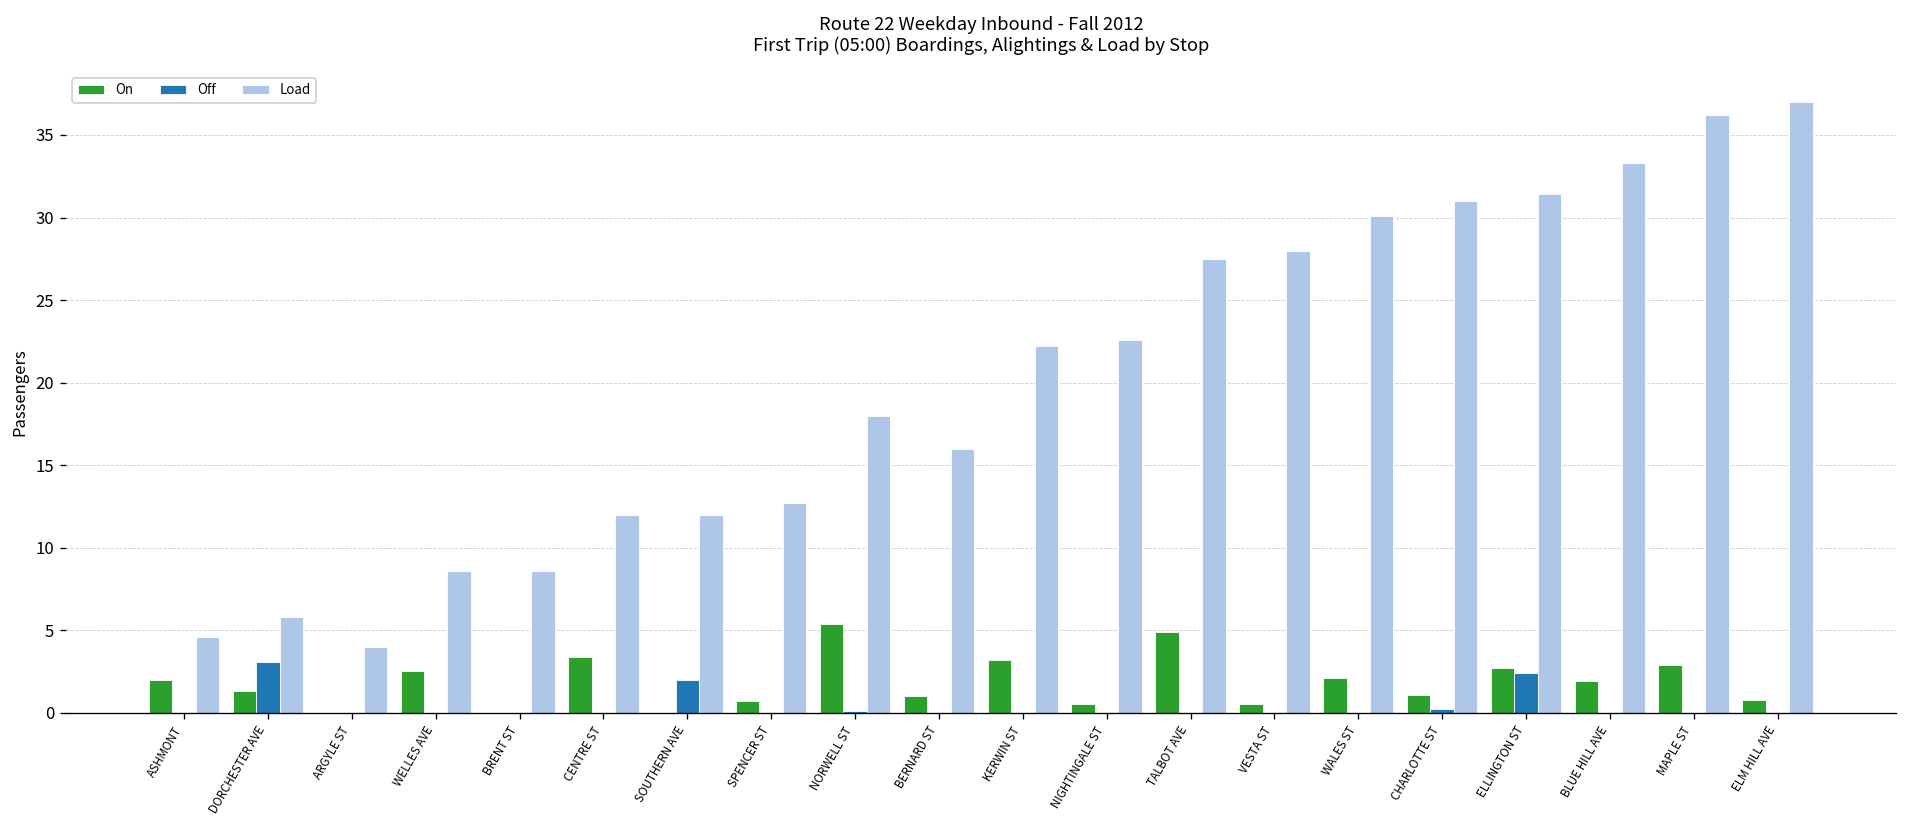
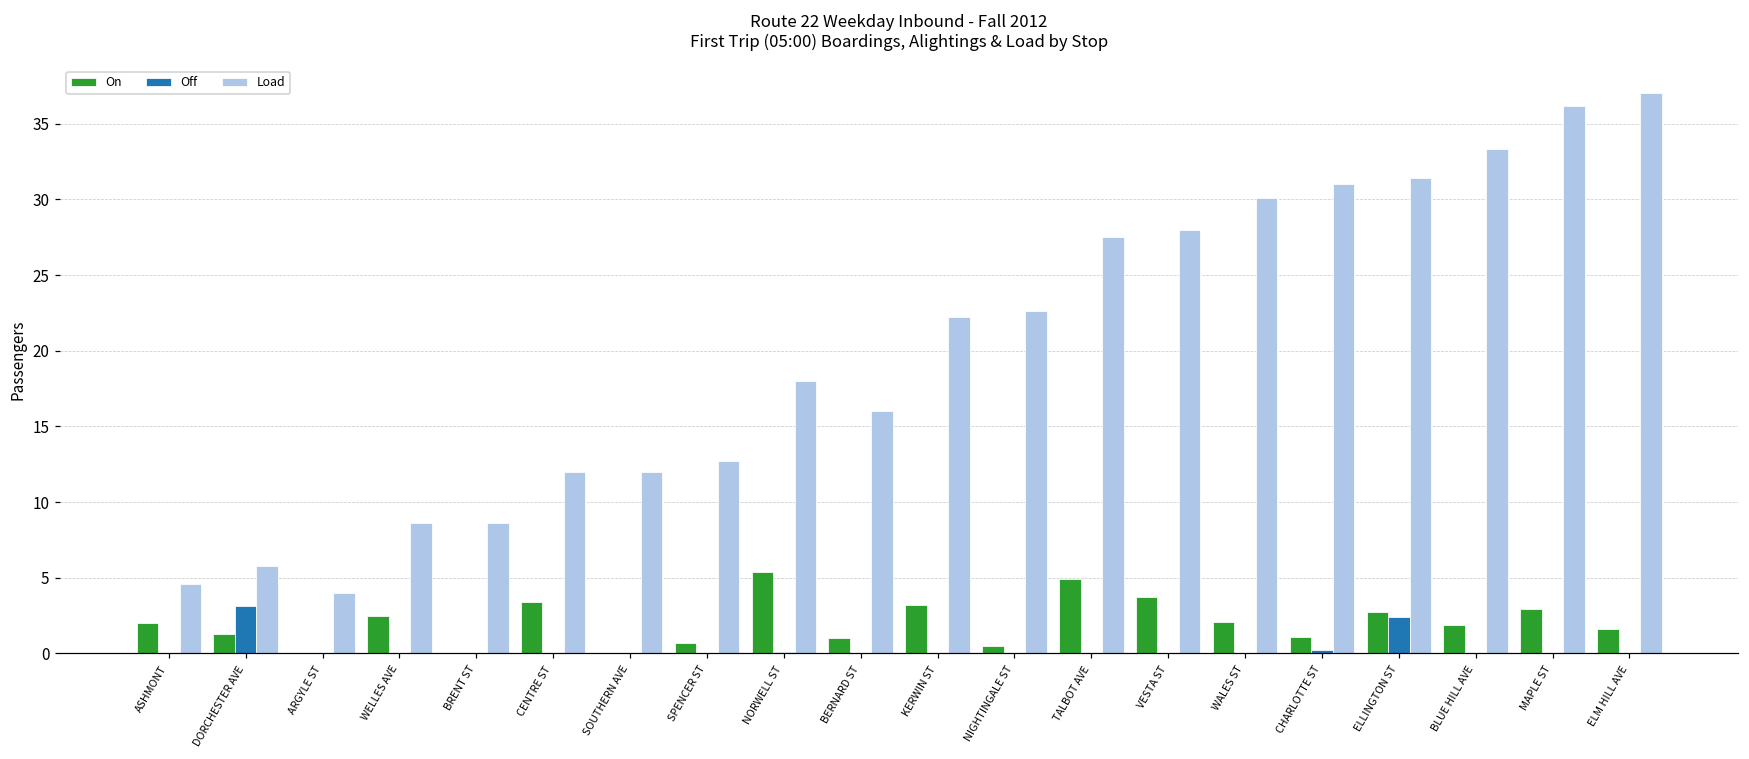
  {
    "On": {
      "ASHMONT": 2.0,
      "DORCHESTER AVE": 1.3,
      "ARGYLE ST": 0.0,
      "WELLES AVE": 2.5,
      "BRENT ST": 0.0,
      "CENTRE ST": 3.4,
      "SOUTHERN AVE": 0.0,
      "SPENCER ST": 0.7,
      "NORWELL ST": 5.4,
      "BERNARD ST": 1.0,
      "KERWIN ST": 3.2,
      "NIGHTINGALE ST": 0.5,
      "TALBOT AVE": 4.9,
-     "VESTA ST": 0.5,
+     "VESTA ST": 3.7,
      "WALES ST": 2.1,
      "CHARLOTTE ST": 1.1,
      "ELLINGTON ST": 2.7,
      "BLUE HILL AVE": 1.9,
      "MAPLE ST": 2.9,
-     "ELM HILL AVE": 0.8
+     "ELM HILL AVE": 1.6
    },
    "Off": {
      "ASHMONT": 0,
      "DORCHESTER AVE": 3,
      "ARGYLE ST": 0,
      "WELLES AVE": 0,
      "BRENT ST": 0,
      "CENTRE ST": 0,
-     "SOUTHERN AVE": 2,
+     "SOUTHERN AVE": 0,
      "SPENCER ST": 0,
      "BERNARD ST": 0,
      "KERWIN ST": 0,
      "NIGHTINGALE ST": 0,
      "TALBOT AVE": 0,
      "VESTA ST": 0,
      "WALES ST": 0,
      "CHARLOTTE ST": 0.2,
      "ELLINGTON ST": 2.4,
      "BLUE HILL AVE": 0,
      "MAPLE ST": 0,
      "ELM HILL AVE": 0
    },
    "Load": {
      "ASHMONT": 4.6,
      "DORCHESTER AVE": 5.8,
      "ARGYLE ST": 4.0,
      "WELLES AVE": 8.6,
      "BRENT ST": 8.6,
      "CENTRE ST": 12.0,
      "SOUTHERN AVE": 12.0,
      "SPENCER ST": 12.7,
      "NORWELL ST": 18.0,
      "BERNARD ST": 16.0,
      "KERWIN ST": 22.2,
      "NIGHTINGALE ST": 22.6,
      "TALBOT AVE": 27.5,
      "VESTA ST": 28.0,
      "WALES ST": 30.1,
      "CHARLOTTE ST": 31.0,
      "ELLINGTON ST": 31.4,
      "BLUE HILL AVE": 33.3,
      "MAPLE ST": 36.2,
      "ELM HILL AVE": 37.0
    }
  }
